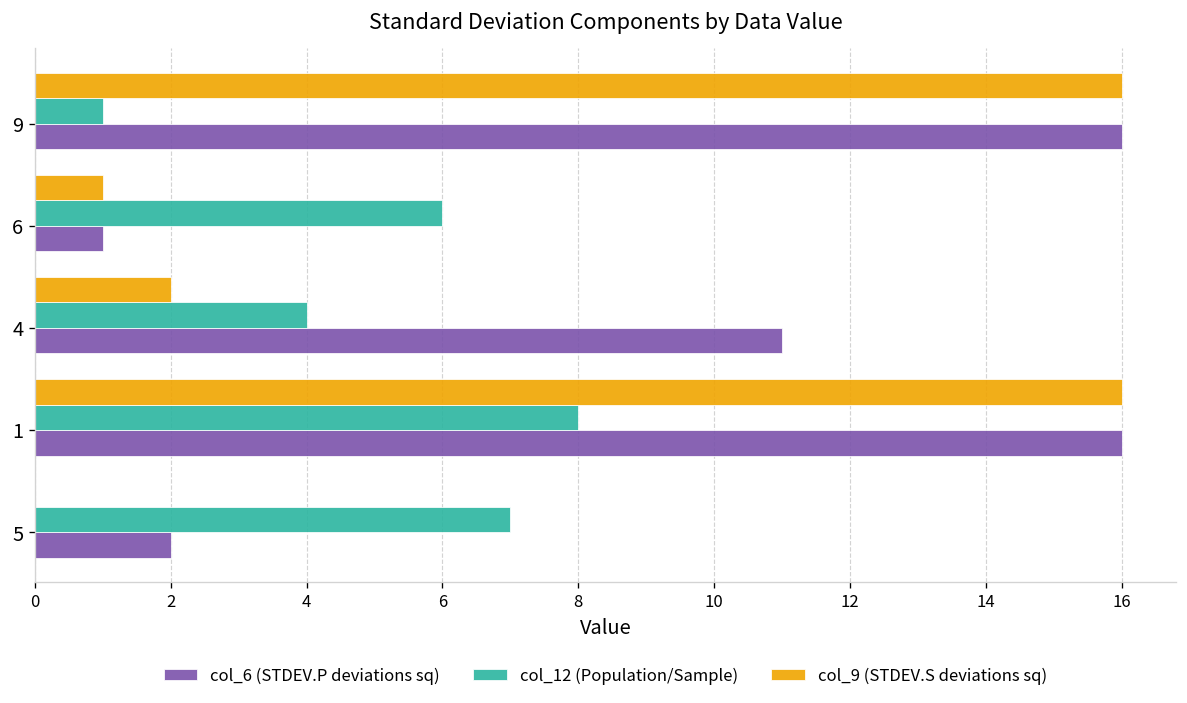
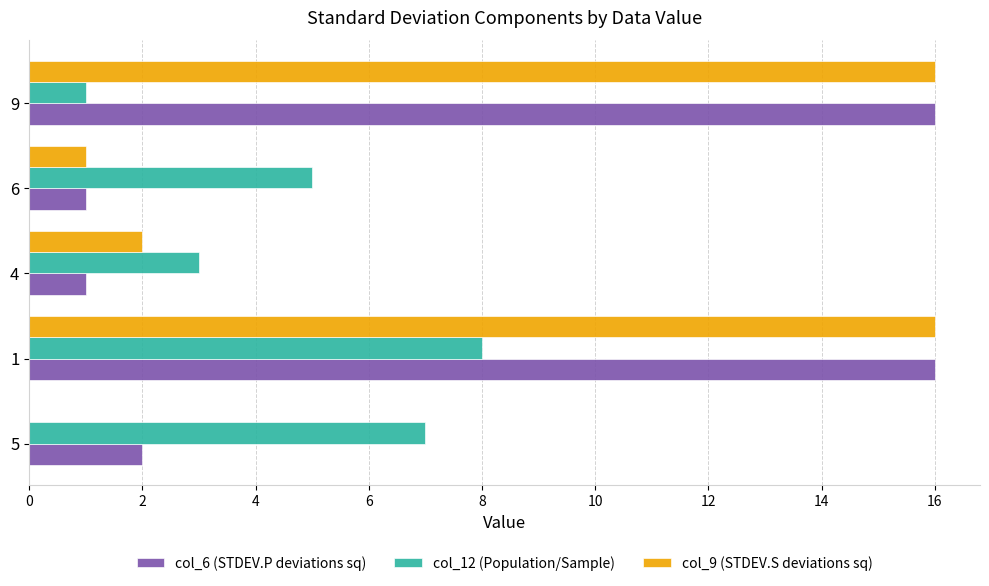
  {
    "col_6 (STDEV.P deviations sq)": {
      "9": 16,
      "6": 1,
-     "4": 11,
+     "4": 1,
      "1": 16,
      "5": 2
    },
    "col_12 (Population/Sample)": {
      "9": 1,
-     "6": 6,
-     "4": 4,
+     "6": 5,
+     "4": 3,
      "1": 8,
      "5": 7
    },
    "col_9 (STDEV.S deviations sq)": {
      "9": 16,
      "6": 1,
      "4": 2,
      "1": 16,
      "5": 0
    }
  }
